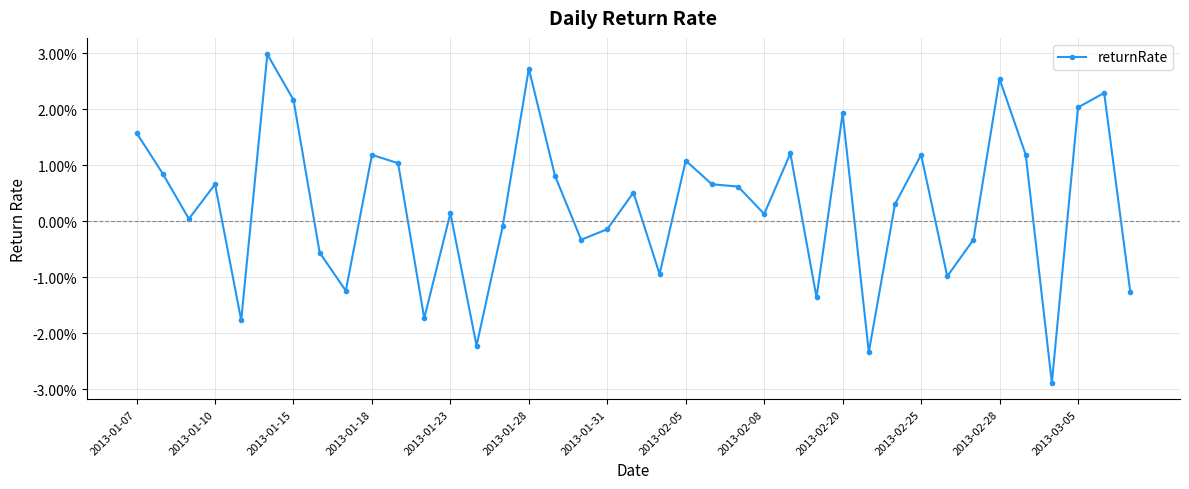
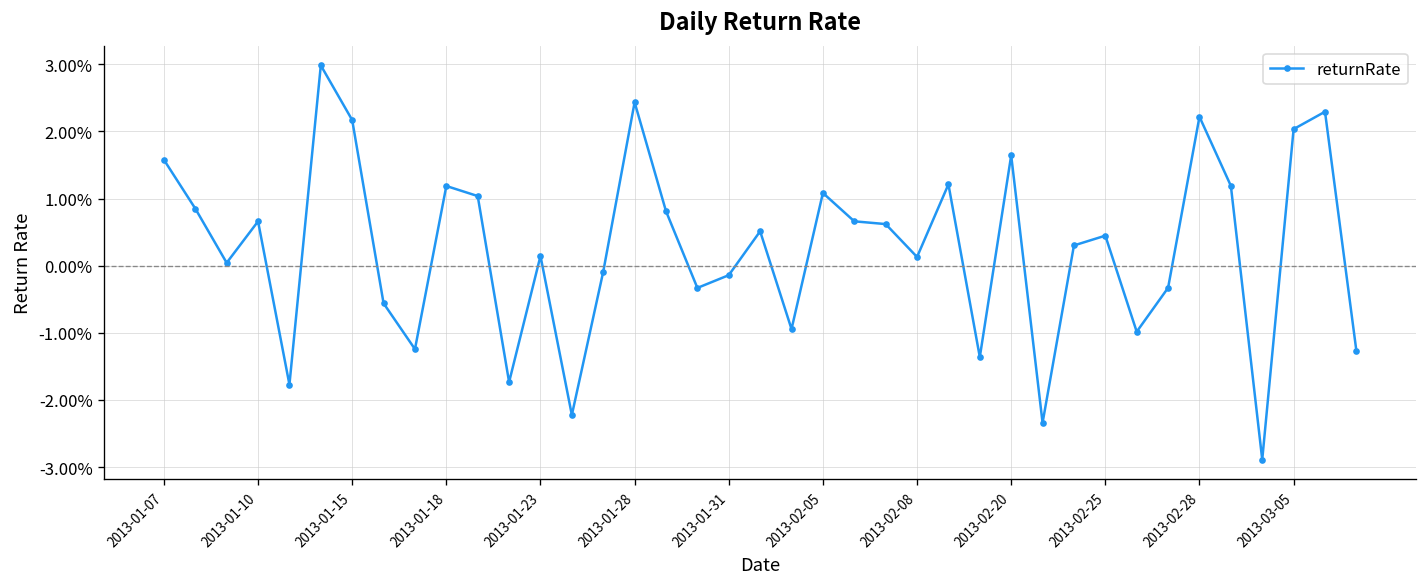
  {
    "2013-01-07": "1.6%",
    "2013-01-10": "0.7%",
    "2013-01-15": "2.2%",
    "2013-01-18": "1.2%",
    "2013-01-23": "0.1%",
-   "2013-01-28": "2.7%",
+   "2013-01-28": "2.4%",
    "2013-01-31": "-0.1%",
    "2013-02-05": "1.1%",
    "2013-02-08": "0.1%",
-   "2013-02-20": "1.9%",
-   "2013-02-25": "1.2%",
-   "2013-02-28": "2.5%",
+   "2013-02-20": "1.6%",
+   "2013-02-25": "0.4%",
+   "2013-02-28": "2.2%",
    "2013-03-05": "2.0%"
  }
